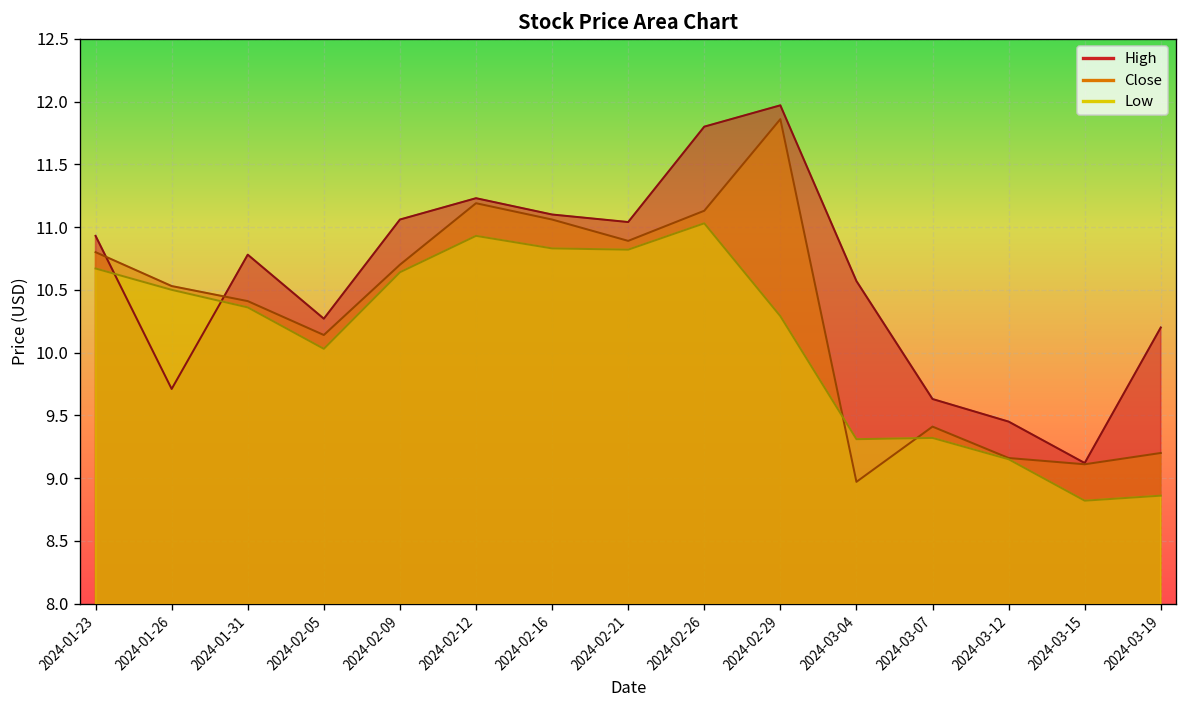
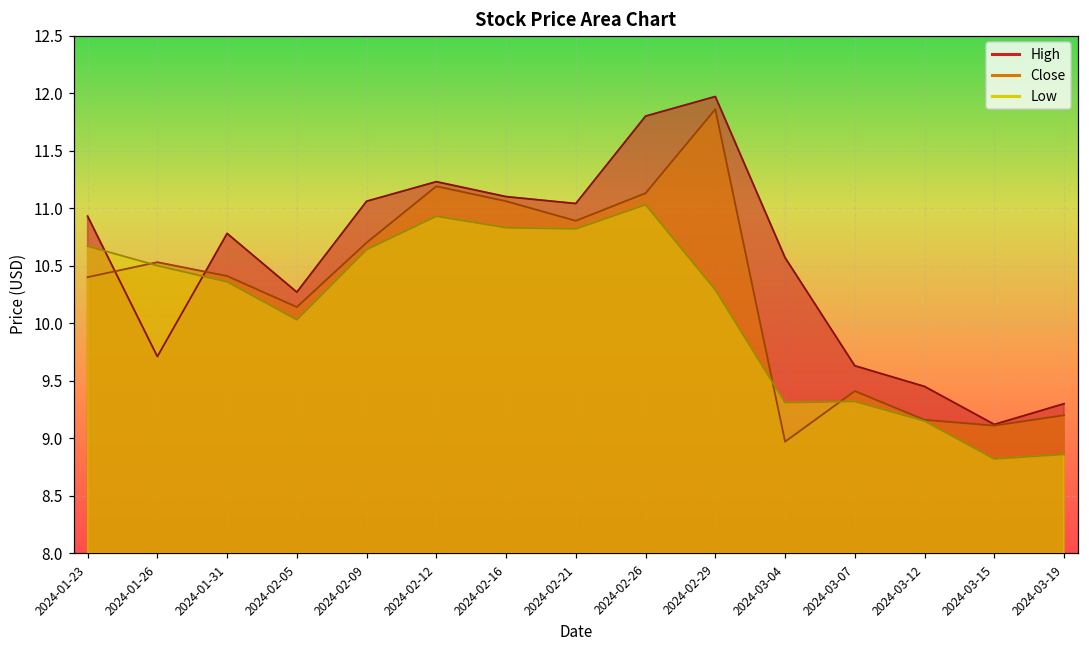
  {
    "High": {
      "2024-01-23": 10.93,
      "2024-01-26": 9.7,
      "2024-01-31": 10.8,
      "2024-02-05": 10.27,
      "2024-02-09": 11.06,
      "2024-02-12": 11.23,
      "2024-02-16": 11.1,
      "2024-02-21": 11.04,
      "2024-02-26": 11.8,
      "2024-02-29": 11.97,
      "2024-03-04": 10.57,
      "2024-03-07": 9.63,
      "2024-03-12": 9.45,
-     "2024-03-19": 10.2
+     "2024-03-19": 9.3
    },
    "Close": {
-     "2024-01-23": 10.8,
+     "2024-01-23": 10.4,
      "2024-01-26": 10.53,
      "2024-01-31": 10.4,
      "2024-02-05": 10.14,
      "2024-02-09": 10.7,
      "2024-02-12": 11.2,
      "2024-02-16": 11.06,
      "2024-02-21": 10.9,
      "2024-02-26": 11.13,
      "2024-02-29": 11.86,
      "2024-03-04": 8.97,
      "2024-03-07": 9.4,
      "2024-03-19": 9.2
    },
    "Low": {
      "2024-01-23": 10.67,
      "2024-01-26": 10.5,
      "2024-01-31": 10.36,
      "2024-02-05": 10.03,
      "2024-02-09": 10.64,
      "2024-02-12": 10.93,
      "2024-02-16": 10.83,
      "2024-02-21": 10.8,
      "2024-02-26": 11.03,
      "2024-02-29": 10.3,
      "2024-03-04": 9.3,
      "2024-03-07": 9.3,
      "2024-03-15": 8.8,
      "2024-03-19": 8.86
    }
  }
